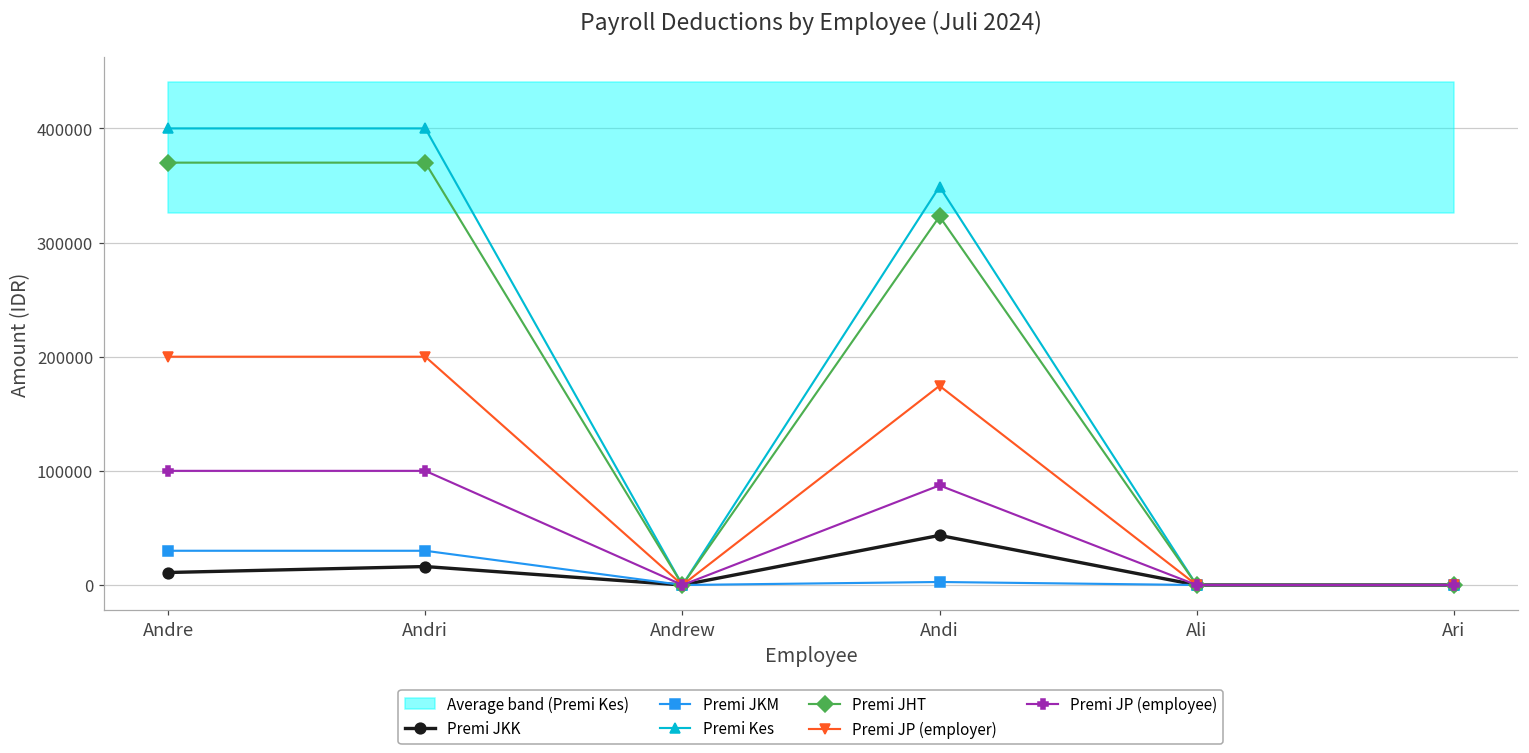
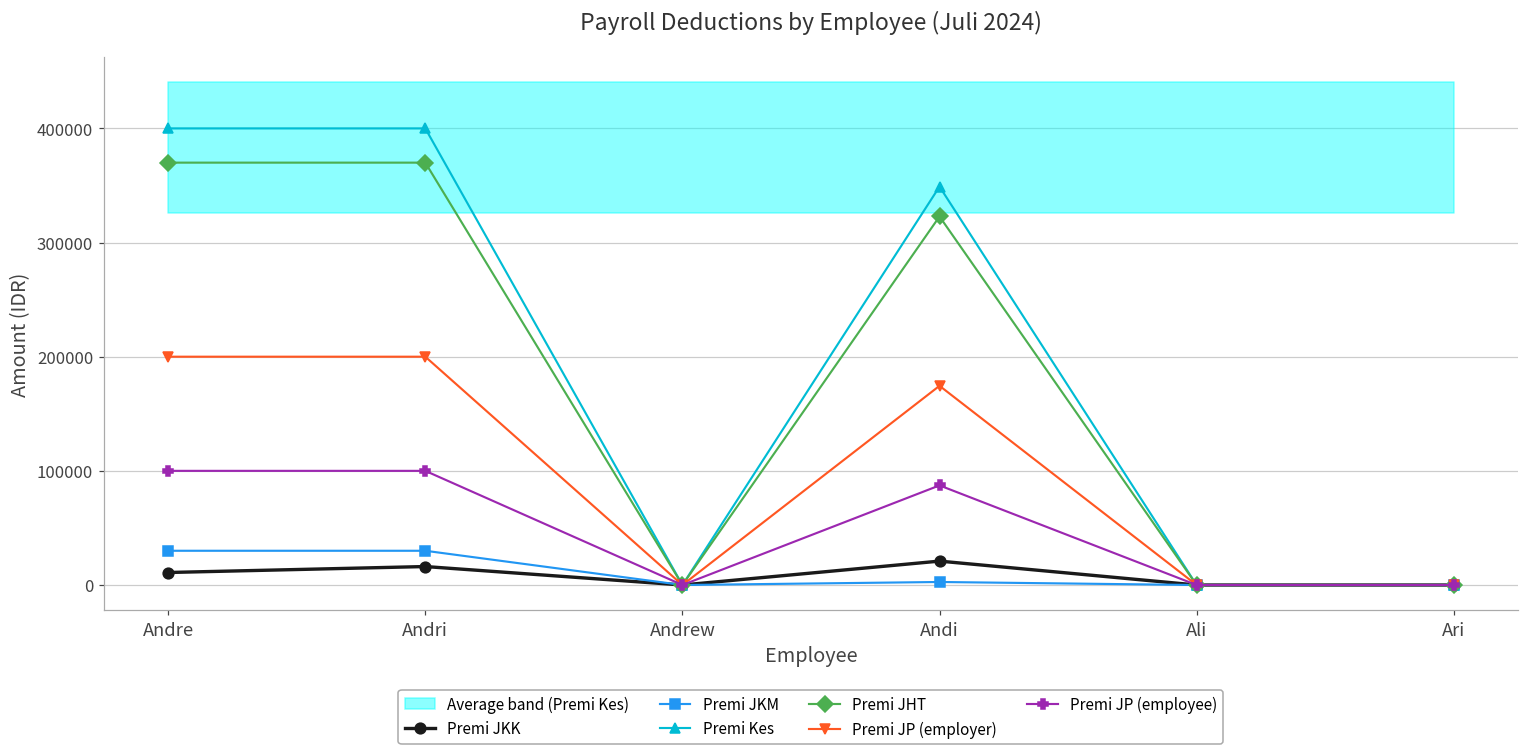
  {
    "Premi JKK": {
      "Andre": 11000,
      "Andri": 16000,
-     "Andi": 43000
+     "Andi": 21000
    },
    "Average band (Premi Kes)": {
      "Andre": 440000,
      "Andri": 440000,
      "Andrew": 440000,
      "Andi": 440000,
      "Ali": 440000,
      "Ari": 440000
    },
    "Premi JHT": {
      "Andre": 370000,
      "Andri": 370000,
      "Andi": 323000
    },
    "Premi JP (employer)": {
      "Andre": 200000,
      "Andri": 200000,
      "Andi": 175000
    },
    "Premi JP (employee)": {
      "Andre": 100000,
      "Andri": 100000,
      "Andi": 87000
    }
  }
